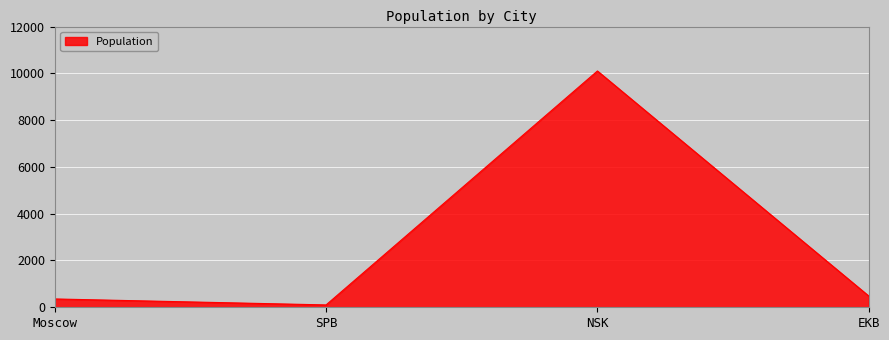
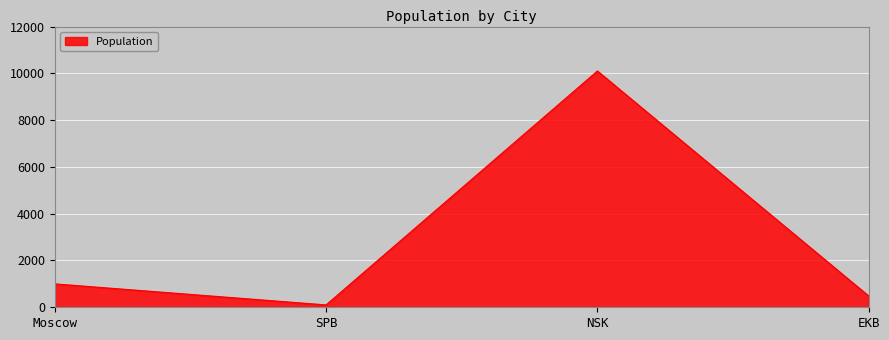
  {
-   "Moscow": 400,
+   "Moscow": 1000,
    "SPB": 100,
    "NSK": 10100,
    "EKB": 500
  }
